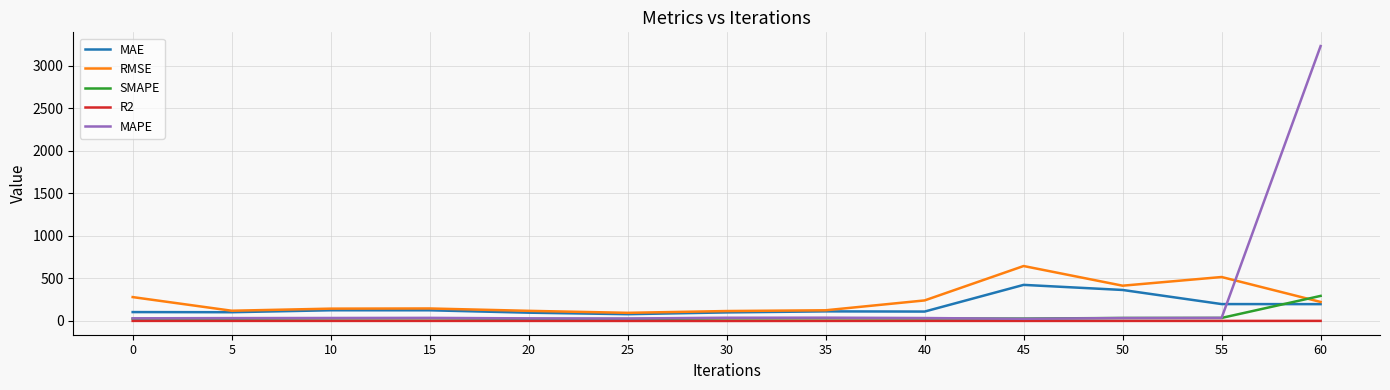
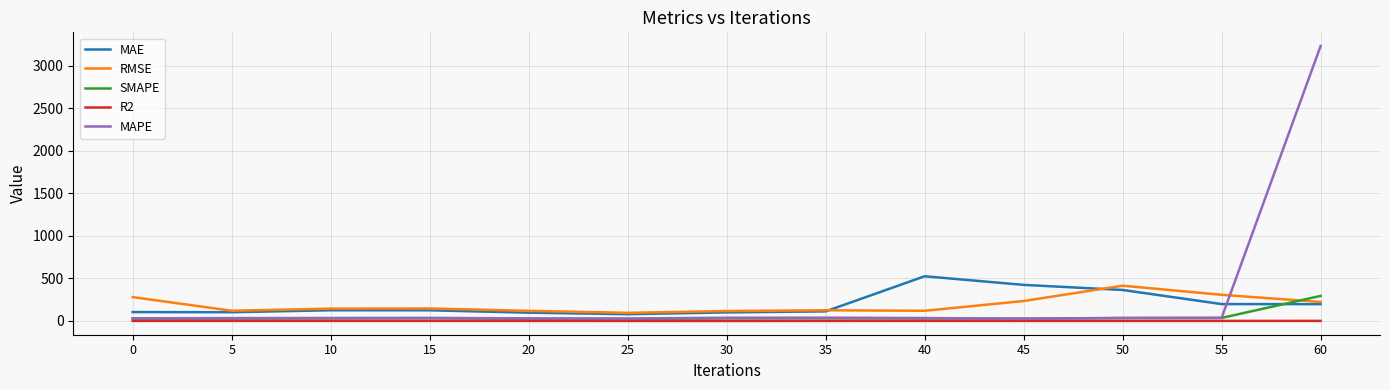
  {
    "MAE": {
      "0": 100,
-     "40": 100,
+     "40": 500,
      "45": 400,
      "50": 400,
      "55": 200
    },
    "RMSE": {
      "0": 300,
-     "40": 200,
-     "45": 600,
+     "40": 100,
+     "45": 200,
      "50": 400,
-     "55": 500
+     "55": 300
    },
    "SMAPE": {
      "60": 300
    },
    "R2": {
      "15": 0,
      "30": 0,
      "35": 0,
      "50": 0,
      "55": 0,
      "60": 0
    },
    "MAPE": {
      "60": 3200
    }
  }
